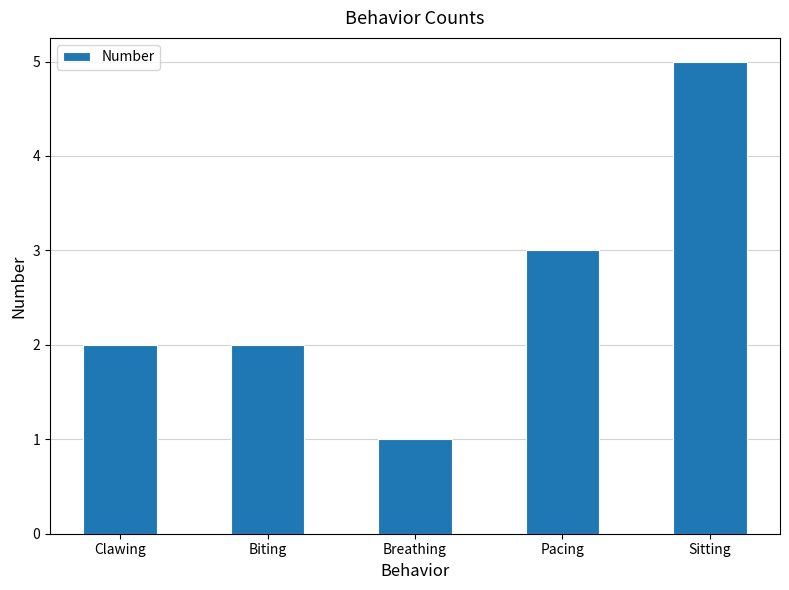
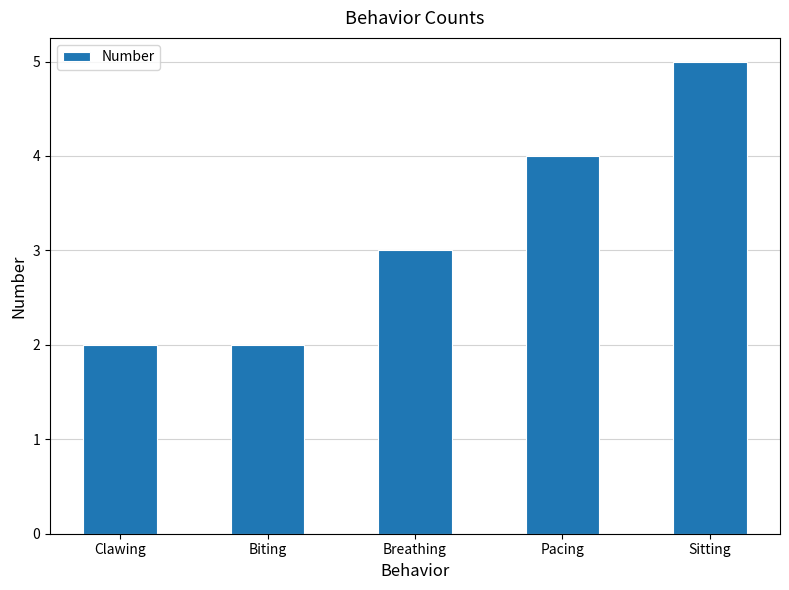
  {
    "Clawing": 2,
    "Biting": 2,
-   "Breathing": 1,
-   "Pacing": 3,
+   "Breathing": 3,
+   "Pacing": 4,
    "Sitting": 5
  }
